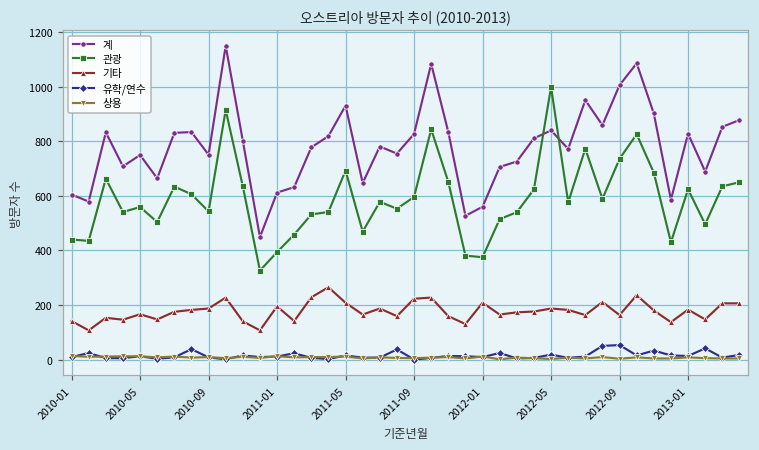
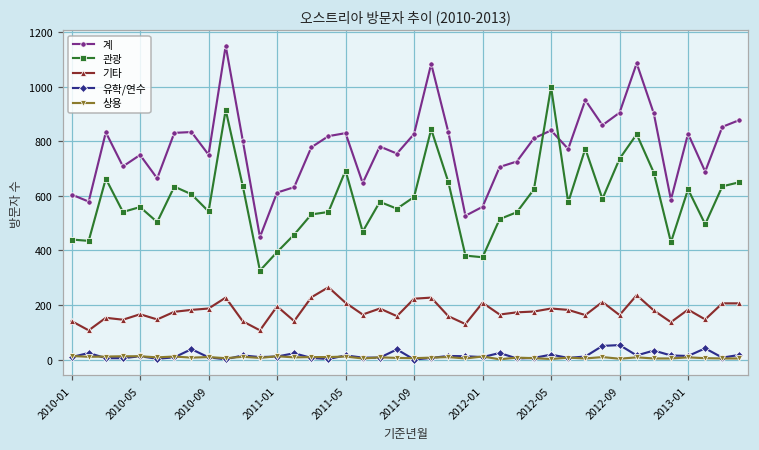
  {
    "계": {
      "2010-01": 610,
      "2010-05": 750,
      "2010-09": 750,
      "2011-01": 610,
-     "2011-05": 930,
+     "2011-05": 830,
      "2011-09": 830,
      "2012-01": 560,
      "2012-05": 840,
-     "2012-09": 1010,
+     "2012-09": 910,
      "2013-01": 830
    },
    "관광": {
      "2010-01": 440,
      "2010-05": 560,
      "2010-09": 540,
      "2011-01": 390,
      "2011-05": 690,
      "2011-09": 600,
      "2012-01": 380,
      "2012-05": 1000,
      "2012-09": 740,
      "2013-01": 620
    },
    "기타": {
      "2010-01": 140,
      "2010-05": 170,
      "2010-09": 190,
      "2011-01": 200,
      "2011-05": 210,
      "2011-09": 220,
      "2012-01": 210,
      "2012-05": 190,
      "2012-09": 160,
      "2013-01": 180
    },
    "유학/연수": {
      "2012-05": 20,
      "2012-09": 50
    },
    "상용": {
      "2012-05": 0,
      "2012-09": 0
    }
  }
